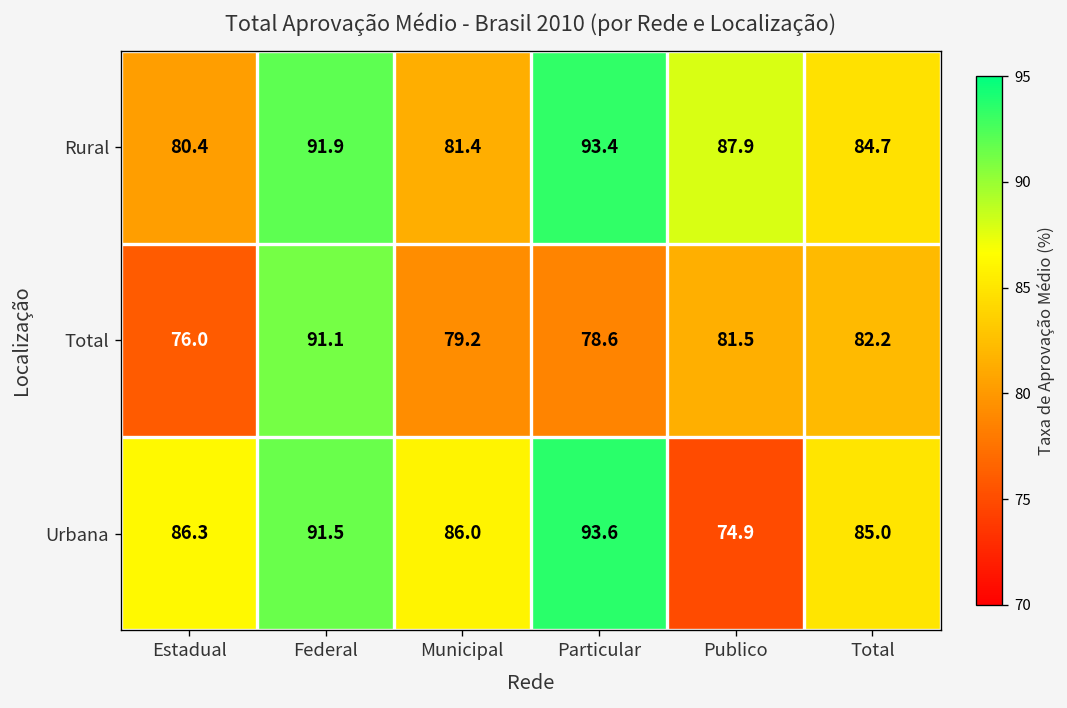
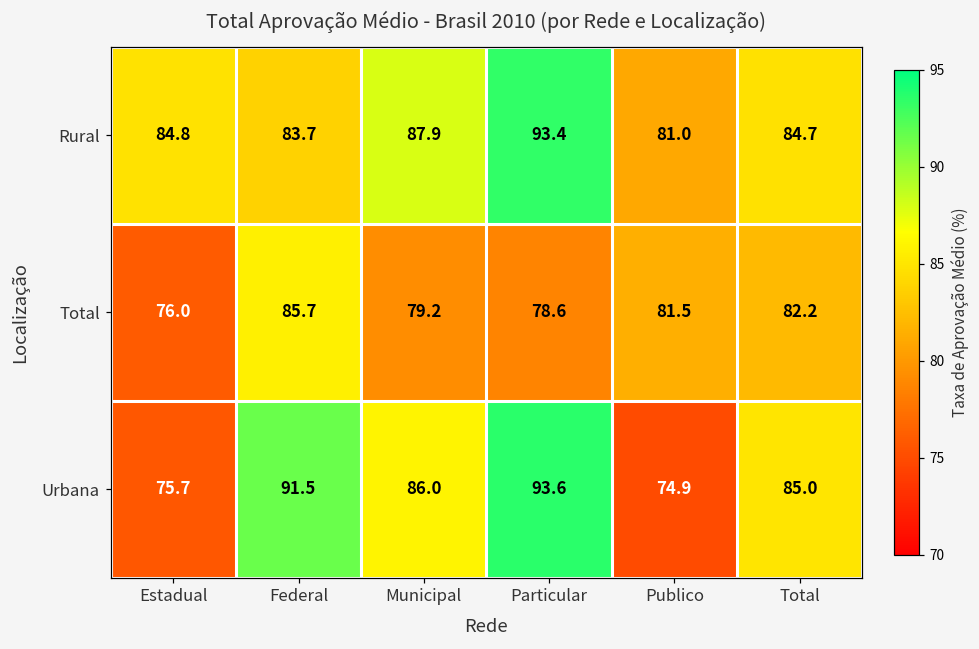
  {
    "Rural": {
-     "Estadual": 80.4,
-     "Federal": 91.9,
-     "Municipal": 81.4,
+     "Estadual": 84.8,
+     "Federal": 83.7,
+     "Municipal": 87.9,
      "Particular": 93.4,
-     "Publico": 87.9,
+     "Publico": 81.0,
      "Total": 84.7
    },
    "Total": {
      "Estadual": 76.0,
-     "Federal": 91.1,
+     "Federal": 85.7,
      "Municipal": 79.2,
      "Particular": 78.6,
      "Publico": 81.5,
      "Total": 82.2
    },
    "Urbana": {
-     "Estadual": 86.3,
+     "Estadual": 75.7,
      "Federal": 91.5,
      "Municipal": 86.0,
      "Particular": 93.6,
      "Publico": 74.9,
      "Total": 85.0
    }
  }
